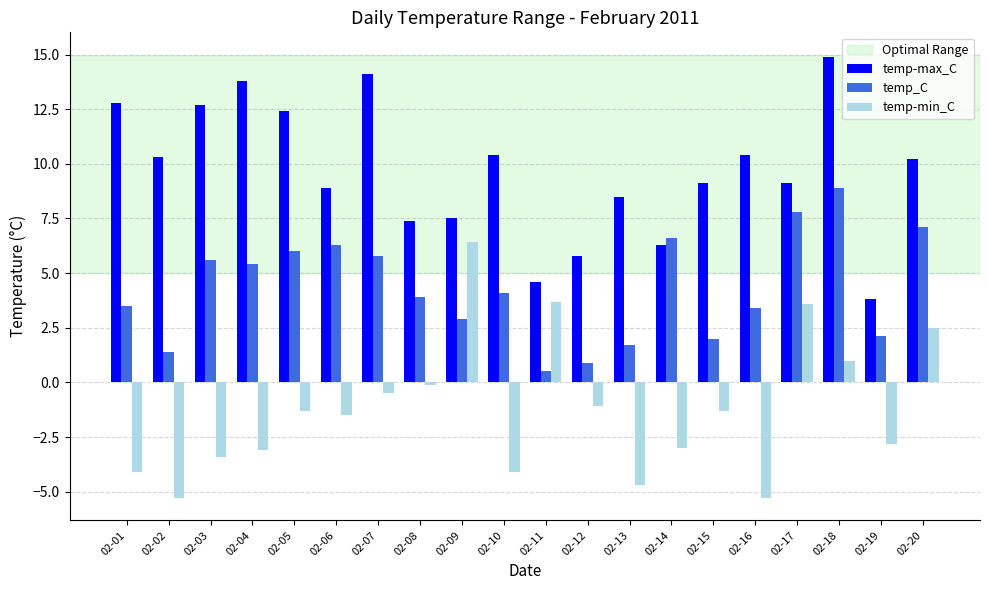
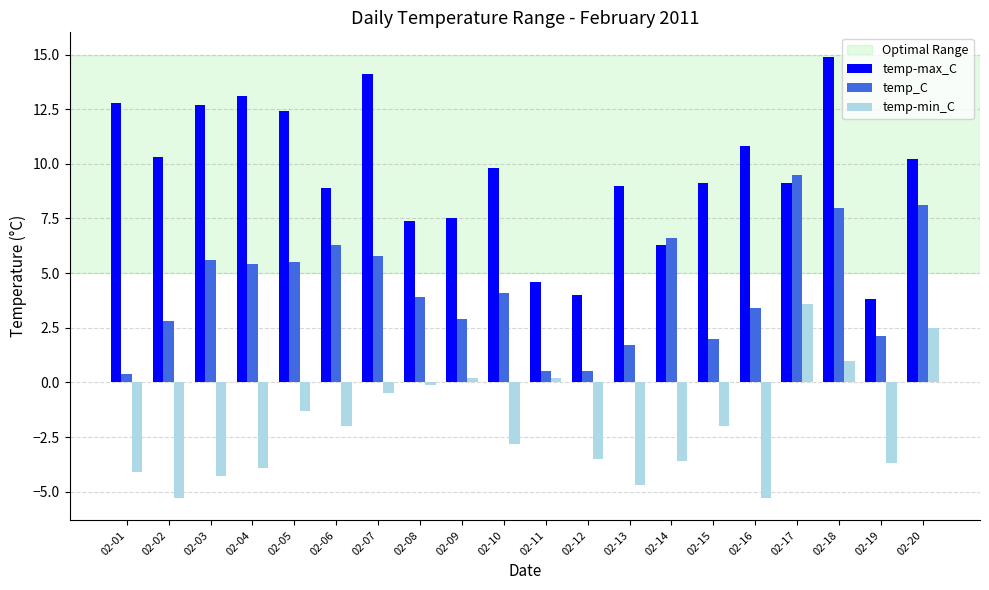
  {
    "temp-max_C": {
      "02-01": 12.8,
      "02-02": 10.3,
      "02-03": 12.7,
-     "02-04": 13.8,
+     "02-04": 13.1,
      "02-05": 12.4,
      "02-06": 8.9,
      "02-07": 14.1,
      "02-08": 7.4,
      "02-09": 7.5,
-     "02-10": 10.4,
+     "02-10": 9.8,
      "02-11": 4.6,
-     "02-12": 5.8,
-     "02-13": 8.5,
+     "02-12": 4.0,
+     "02-13": 9.0,
      "02-14": 6.3,
      "02-15": 9.1,
-     "02-16": 10.4,
+     "02-16": 10.8,
      "02-17": 9.1,
      "02-18": 14.9,
      "02-19": 3.8,
      "02-20": 10.2
    },
    "temp_C": {
-     "02-01": 3.5,
-     "02-02": 1.4,
+     "02-01": 0.4,
+     "02-02": 2.8,
      "02-03": 5.6,
      "02-04": 5.4,
-     "02-05": 6.0,
+     "02-05": 5.5,
      "02-06": 6.3,
      "02-07": 5.8,
      "02-08": 3.9,
      "02-09": 2.9,
      "02-10": 4.1,
      "02-11": 0.5,
-     "02-12": 0.9,
+     "02-12": 0.5,
      "02-13": 1.7,
      "02-14": 6.6,
      "02-15": 2.0,
      "02-16": 3.4,
-     "02-17": 7.8,
-     "02-18": 8.9,
+     "02-17": 9.5,
+     "02-18": 8.0,
      "02-19": 2.1,
-     "02-20": 7.1
+     "02-20": 8.1
    },
    "temp-min_C": {
      "02-01": -4.1,
      "02-02": -5.3,
-     "02-03": -3.4,
-     "02-04": -3.1,
+     "02-03": -4.3,
+     "02-04": -3.9,
      "02-05": -1.3,
-     "02-06": -1.5,
+     "02-06": -2.0,
      "02-07": -0.5,
-     "02-09": 6.4,
-     "02-10": -4.1,
-     "02-11": 3.7,
-     "02-12": -1.1,
+     "02-09": 0.2,
+     "02-10": -2.8,
+     "02-11": 0.2,
+     "02-12": -3.5,
      "02-13": -4.7,
-     "02-14": -3.0,
-     "02-15": -1.3,
+     "02-14": -3.6,
+     "02-15": -2.0,
      "02-16": -5.3,
      "02-17": 3.6,
      "02-18": 1.0,
-     "02-19": -2.8,
+     "02-19": -3.7,
      "02-20": 2.5
    }
  }
